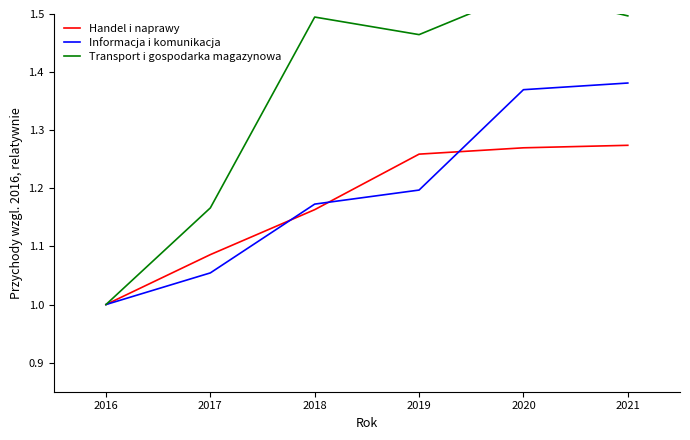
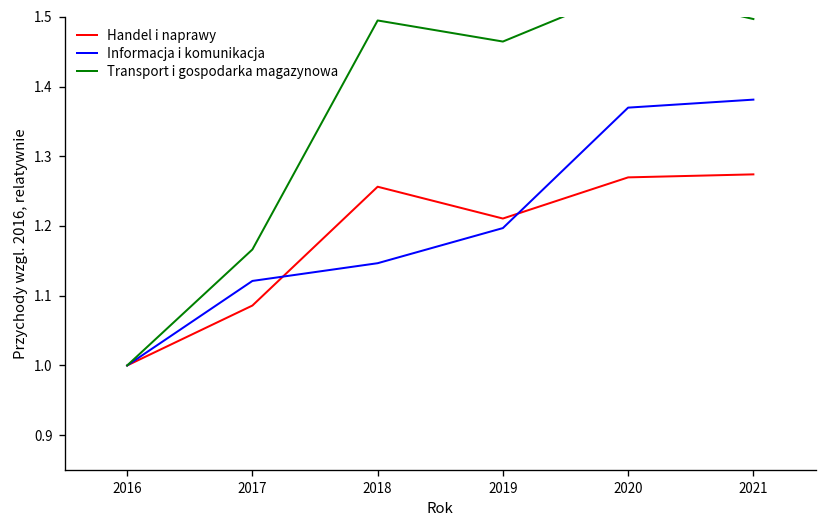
  {
    "Handel i naprawy": {
      "2017": 1.09,
-     "2018": 1.16,
-     "2019": 1.26,
+     "2018": 1.26,
+     "2019": 1.21,
      "2020": 1.27,
      "2021": 1.27
    },
    "Informacja i komunikacja": {
-     "2017": 1.05,
-     "2018": 1.17,
+     "2017": 1.12,
+     "2018": 1.15,
      "2019": 1.20,
      "2020": 1.37,
      "2021": 1.38
    },
    "Transport i gospodarka magazynowa": {
      "2017": 1.17,
      "2018": 1.49,
      "2019": 1.46,
      "2021": 1.50
    }
  }
